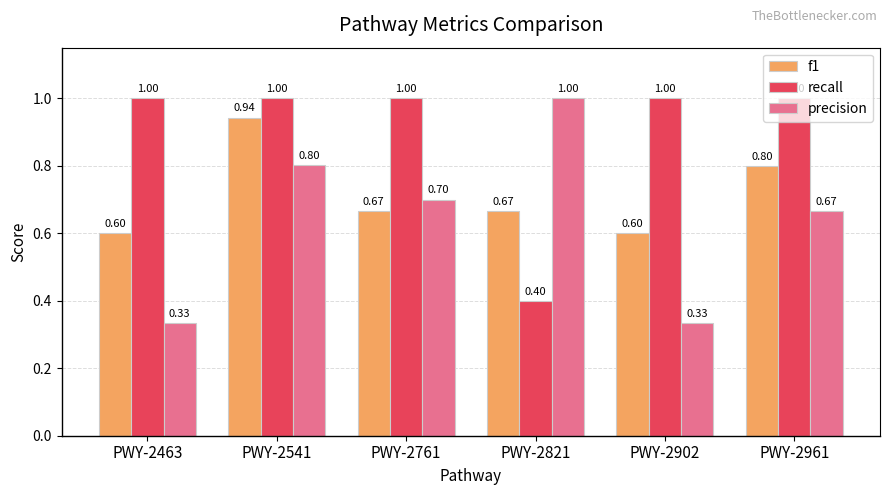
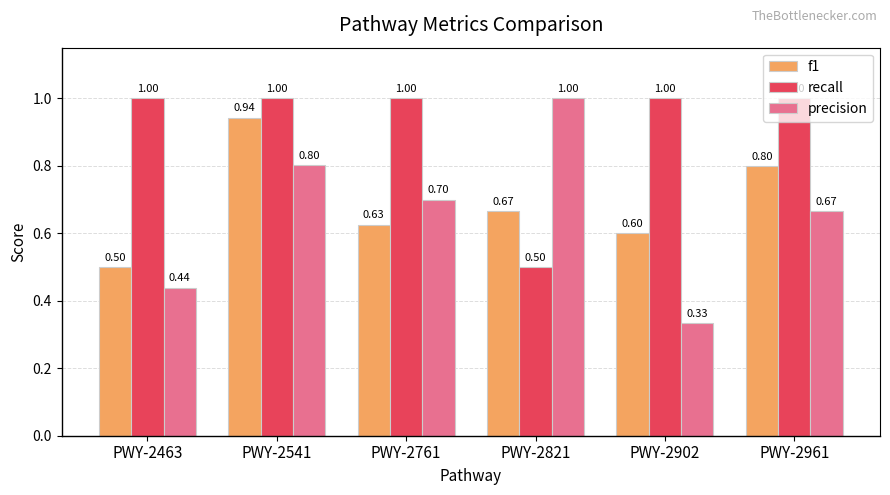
  {
    "f1": {
-     "PWY-2463": 0.60,
+     "PWY-2463": 0.50,
      "PWY-2541": 0.94,
-     "PWY-2761": 0.67,
+     "PWY-2761": 0.63,
      "PWY-2821": 0.67,
      "PWY-2902": 0.60,
      "PWY-2961": 0.80
    },
    "recall": {
      "PWY-2463": 1.00,
      "PWY-2541": 1.00,
      "PWY-2761": 1.00,
-     "PWY-2821": 0.40,
+     "PWY-2821": 0.50,
      "PWY-2902": 1.00
    },
    "precision": {
-     "PWY-2463": 0.33,
+     "PWY-2463": 0.44,
      "PWY-2541": 0.80,
      "PWY-2761": 0.70,
      "PWY-2821": 1.00,
      "PWY-2902": 0.33,
      "PWY-2961": 0.67
    }
  }
